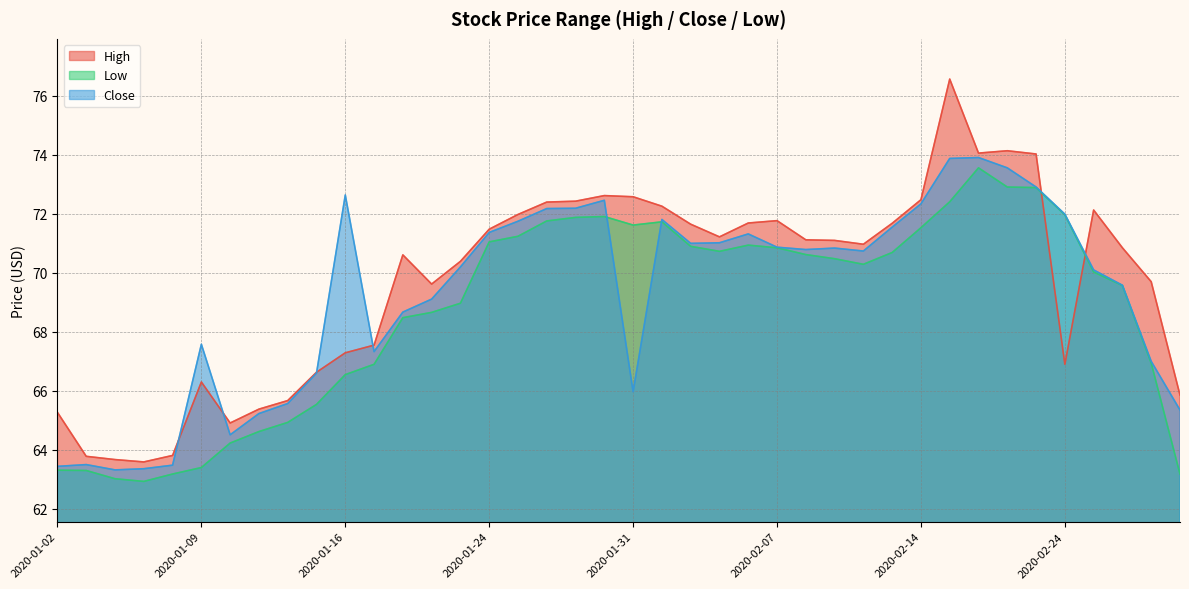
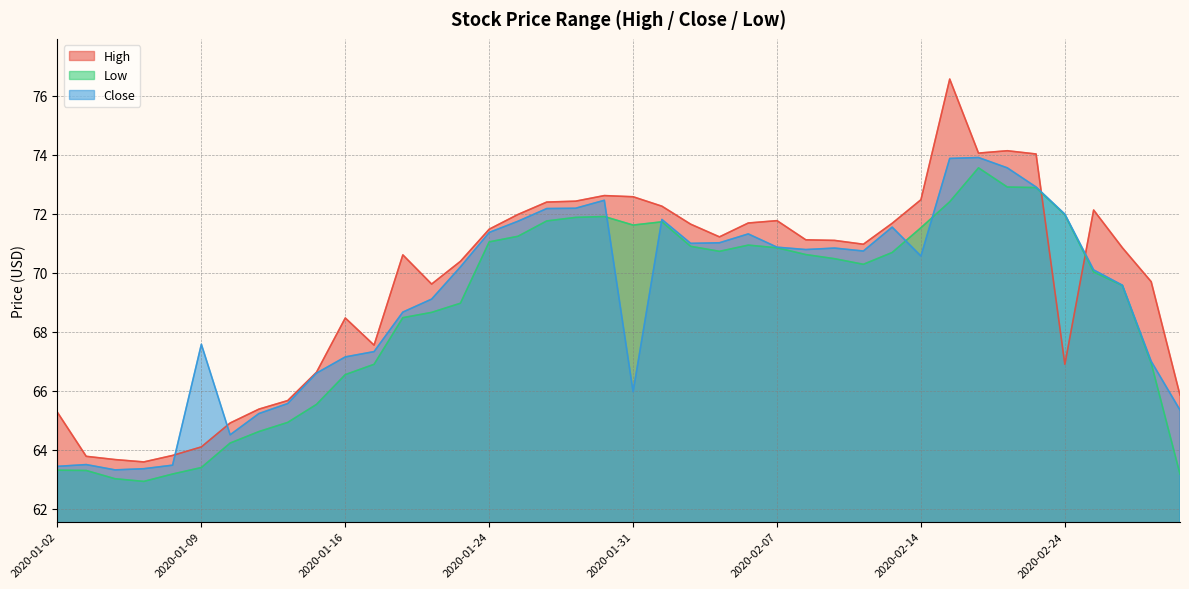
  {
    "High": {
      "2020-01-02": 65.3,
-     "2020-01-09": 66.3,
-     "2020-01-16": 67.3,
+     "2020-01-09": 64.1,
+     "2020-01-16": 68.5,
      "2020-01-24": 71.5,
      "2020-01-31": 72.6,
      "2020-02-07": 71.8,
      "2020-02-14": 72.5,
      "2020-02-24": 66.9
    },
    "Low": {
      "2020-01-02": 63.3,
      "2020-01-09": 63.4,
      "2020-01-16": 66.6,
      "2020-01-24": 71.1,
      "2020-01-31": 71.6,
      "2020-02-14": 71.5
    },
    "Close": {
      "2020-01-02": 63.4,
      "2020-01-09": 67.6,
-     "2020-01-16": 72.6,
+     "2020-01-16": 67.2,
      "2020-01-24": 71.4,
      "2020-01-31": 66.0,
-     "2020-02-14": 72.3
+     "2020-02-14": 70.6
    }
  }
